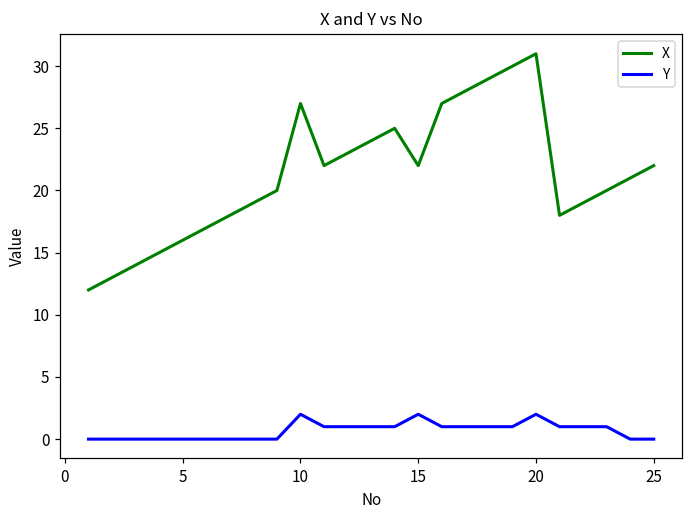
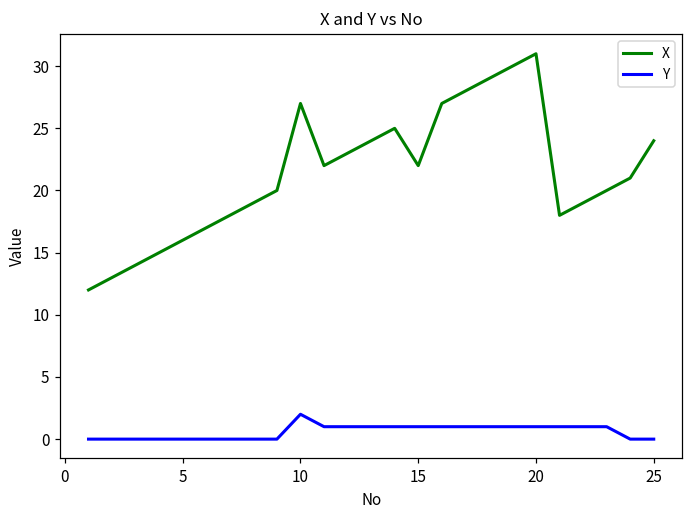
  {
    "X": {
      "5": 16,
      "10": 27,
      "15": 22,
      "20": 31,
-     "25": 22
+     "25": 24
    },
    "Y": {
      "5": 0,
      "10": 2,
-     "15": 2,
-     "20": 2,
+     "15": 1,
+     "20": 1,
      "25": 0
    }
  }
